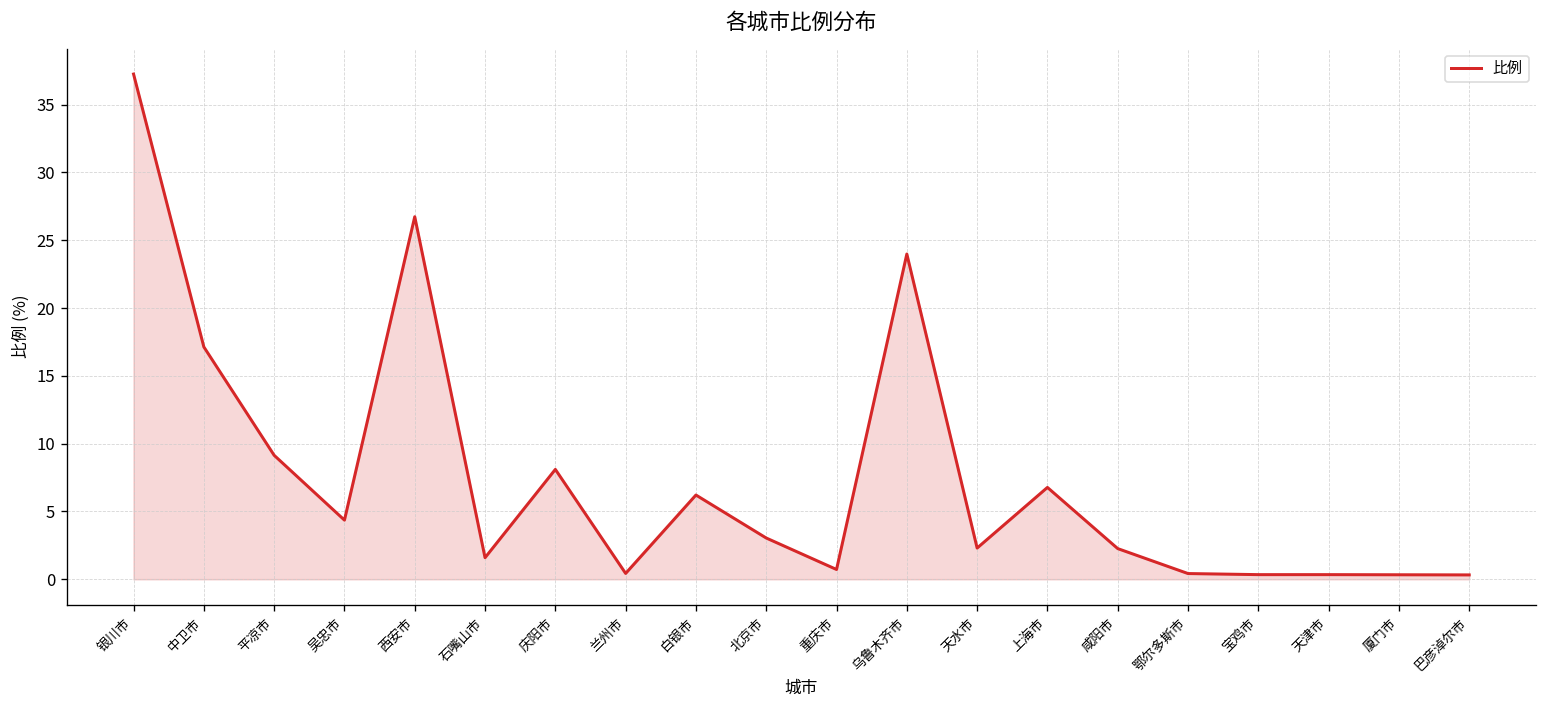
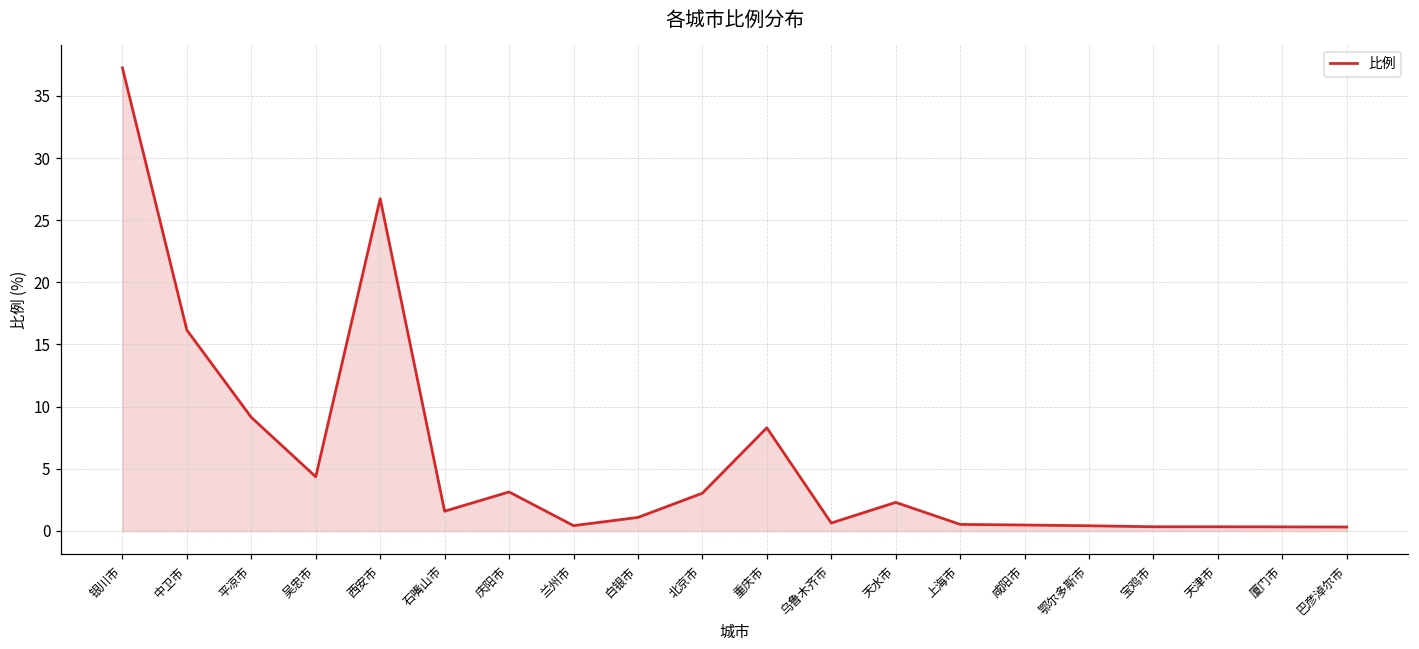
  {
    "银川市": 37.3,
-   "中卫市": 17.1,
+   "中卫市": 16.2,
    "平凉市": 9.1,
    "吴忠市": 4.4,
    "西安市": 26.7,
    "石嘴山市": 1.6,
-   "庆阳市": 8.1,
+   "庆阳市": 3.1,
    "兰州市": 0.4,
-   "白银市": 6.2,
+   "白银市": 1.1,
    "北京市": 3.0,
-   "重庆市": 0.7,
-   "乌鲁木齐市": 24.0,
+   "重庆市": 8.3,
+   "乌鲁木齐市": 0.6,
    "天水市": 2.3,
-   "上海市": 6.8,
-   "咸阳市": 2.3,
+   "上海市": 0.5,
+   "咸阳市": 0.5,
    "鄂尔多斯市": 0.4,
    "宝鸡市": 0.3,
    "天津市": 0.3,
    "厦门市": 0.3,
    "巴彦淖尔市": 0.3
  }
